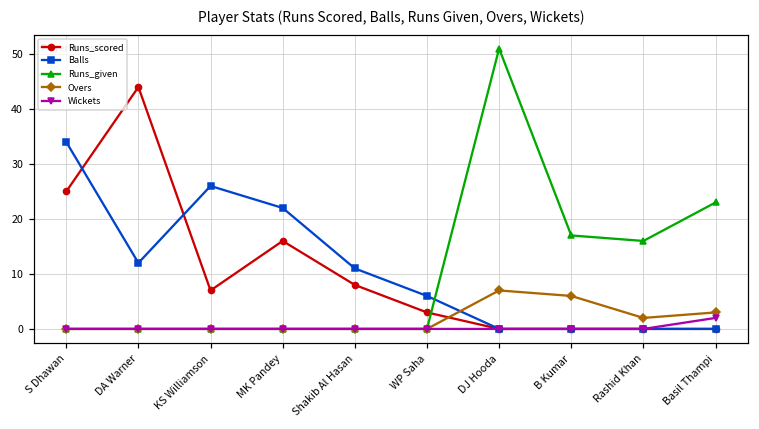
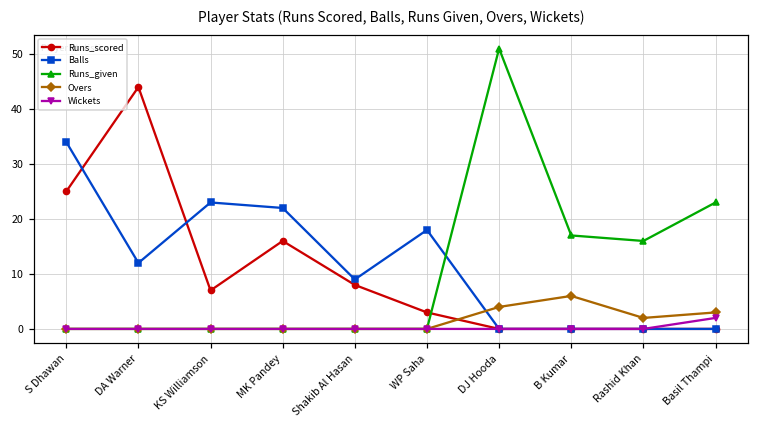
  {
    "Runs_scored": {
      "S Dhawan": 25,
      "DA Warner": 44,
      "KS Williamson": 7,
      "MK Pandey": 16,
      "Shakib Al Hasan": 8,
      "WP Saha": 3
    },
    "Balls": {
      "S Dhawan": 34,
      "DA Warner": 12,
-     "KS Williamson": 26,
+     "KS Williamson": 23,
      "MK Pandey": 22,
-     "Shakib Al Hasan": 11,
-     "WP Saha": 6
+     "Shakib Al Hasan": 9,
+     "WP Saha": 18
    },
    "Runs_given": {
      "DJ Hooda": 51,
      "B Kumar": 17,
      "Rashid Khan": 16,
      "Basil Thampi": 23
    },
    "Overs": {
-     "DJ Hooda": 7,
+     "DJ Hooda": 4,
      "B Kumar": 6,
      "Rashid Khan": 2,
      "Basil Thampi": 3
    },
    "Wickets": {
      "Basil Thampi": 2
    }
  }
